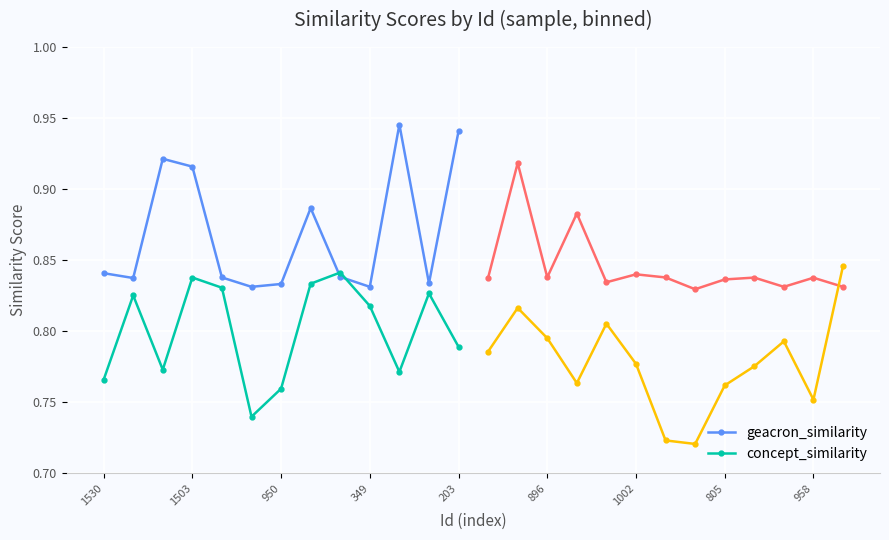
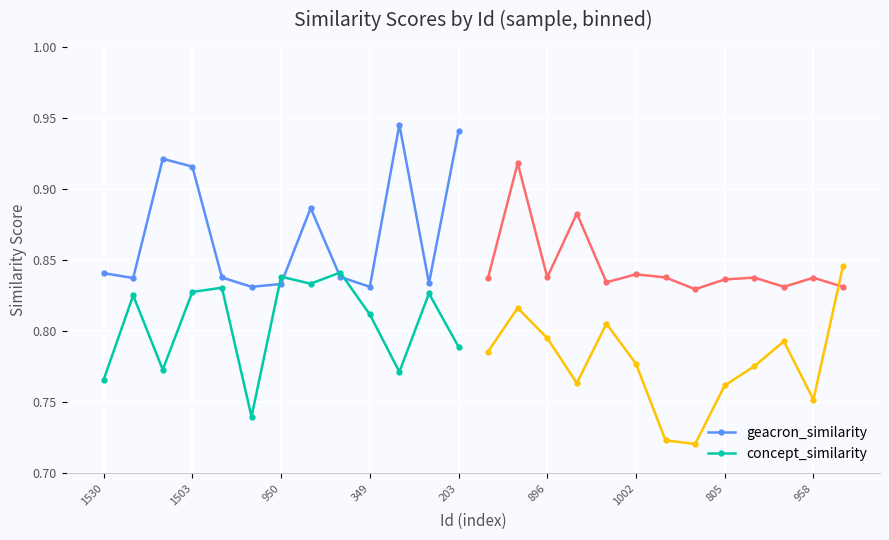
  {
    "geacron_similarity": {
      "1530": 0.841,
      "1503": 0.916,
      "950": 0.833,
      "349": 0.831,
      "203": 0.941
    },
    "concept_similarity": {
      "1530": 0.766,
-     "1503": 0.838,
-     "950": 0.760,
-     "349": 0.818,
+     "1503": 0.828,
+     "950": 0.838,
+     "349": 0.812,
      "203": 0.789
    }
  }
